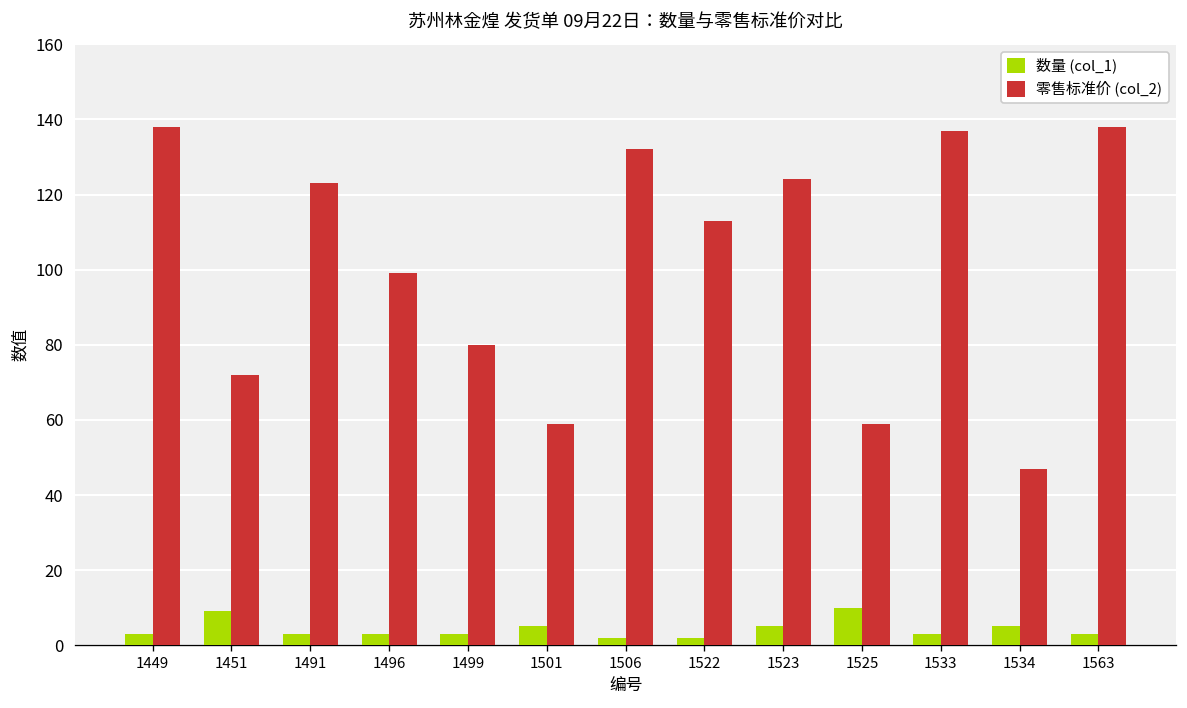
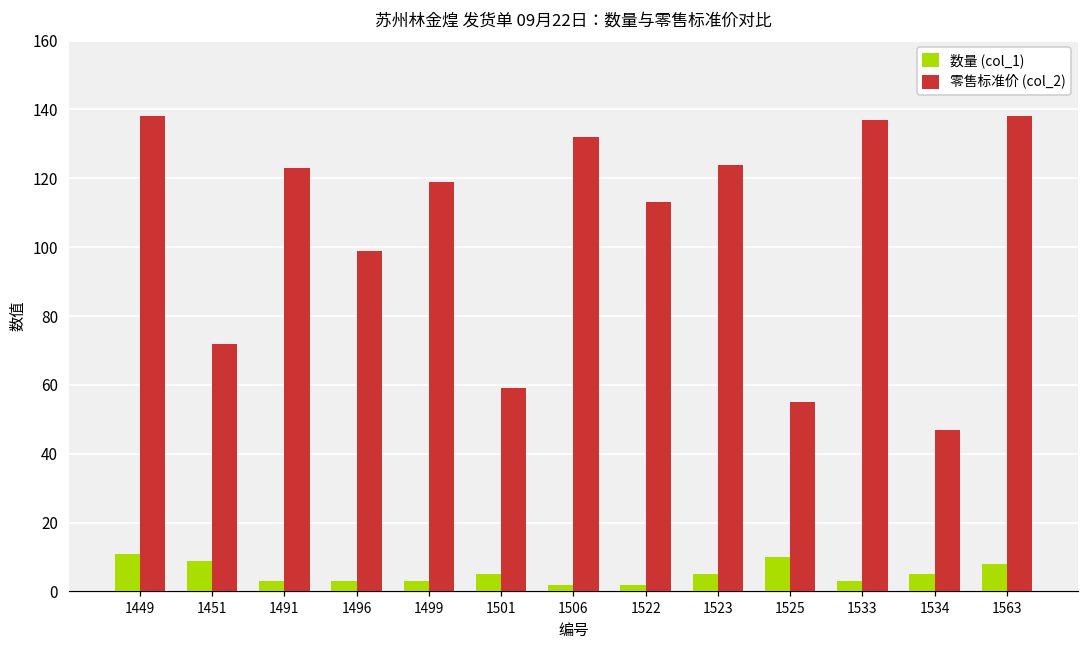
  {
    "数量 (col_1)": {
-     "1449": 3,
+     "1449": 11,
      "1451": 9,
      "1491": 3,
      "1496": 3,
      "1499": 3,
      "1501": 5,
      "1506": 2,
      "1522": 2,
      "1523": 5,
      "1525": 10,
      "1533": 3,
      "1534": 5,
-     "1563": 3
+     "1563": 8
    },
    "零售标准价 (col_2)": {
      "1449": 138,
      "1451": 72,
      "1491": 123,
      "1496": 99,
-     "1499": 80,
+     "1499": 119,
      "1501": 59,
      "1506": 132,
      "1522": 113,
      "1523": 124,
-     "1525": 59,
+     "1525": 55,
      "1533": 137,
      "1534": 47,
      "1563": 138
    }
  }
